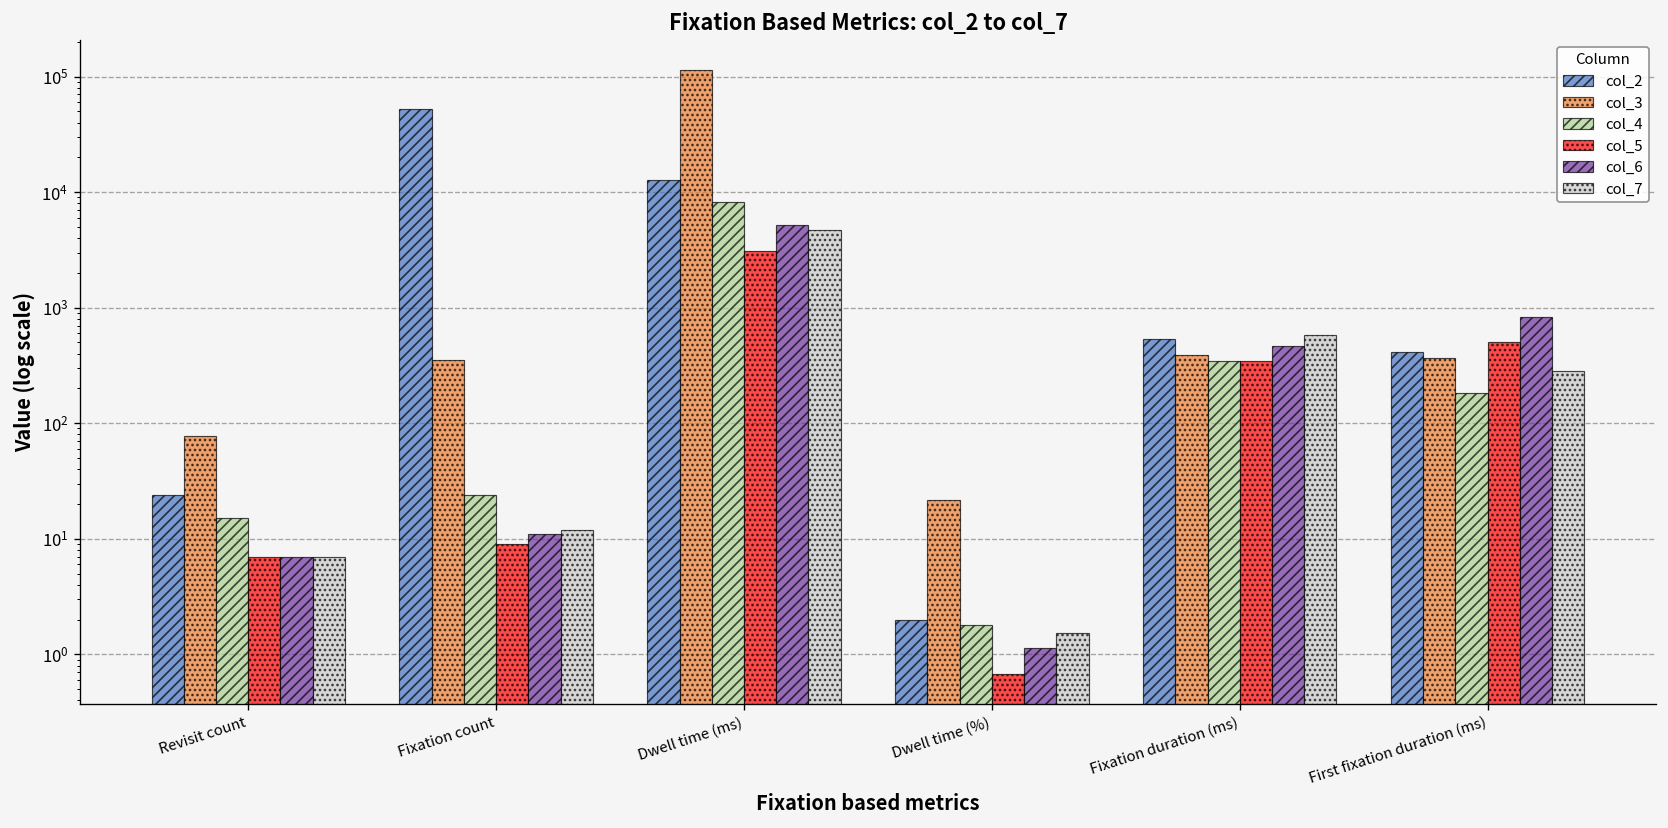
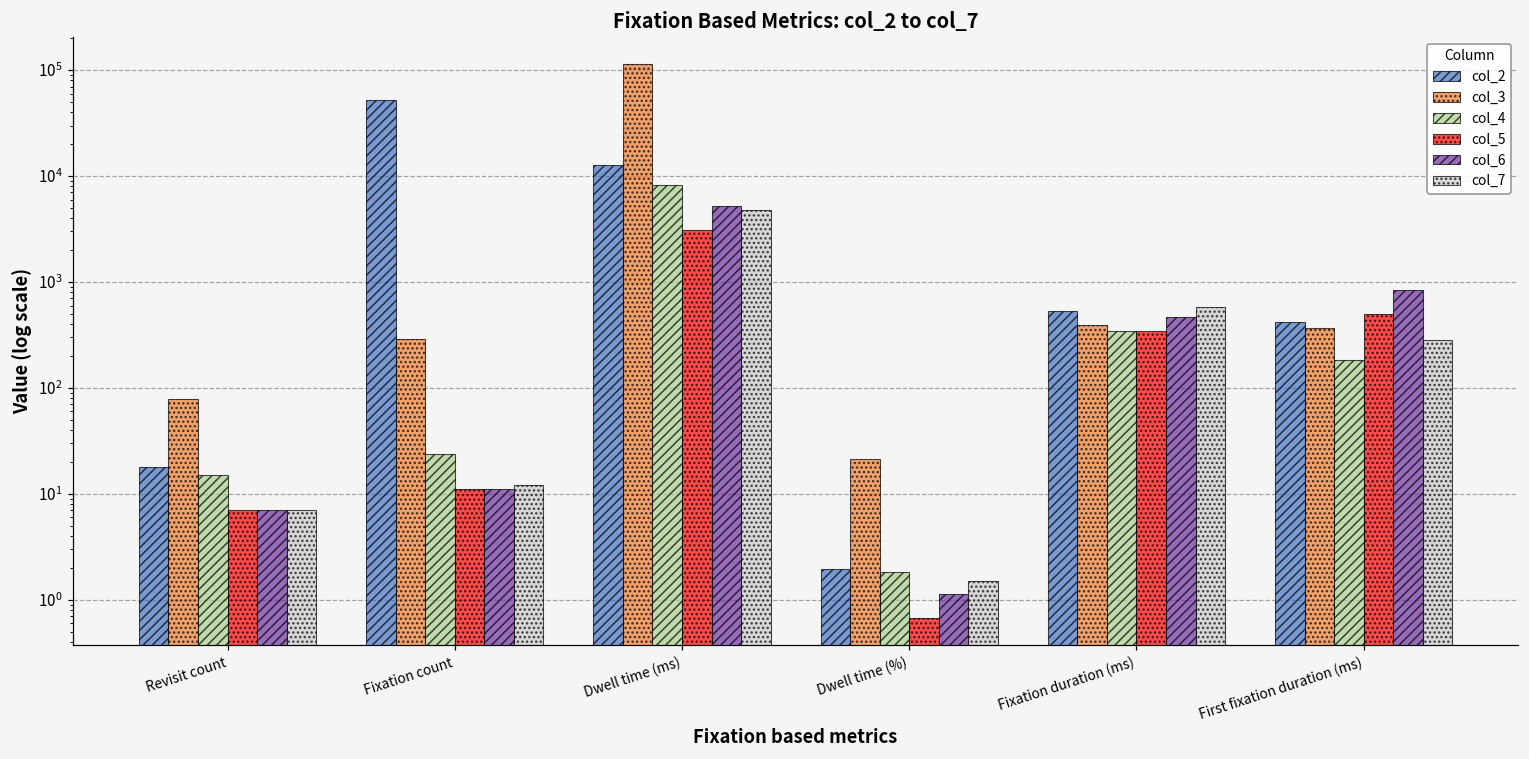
  {
    "col_2": {
-     "Revisit count": 24,
+     "Revisit count": 18,
      "Fixation count": 50000,
      "Dwell time (ms)": 13000,
      "Dwell time (%)": 2,
      "Fixation duration (ms)": 500,
      "First fixation duration (ms)": 420
    },
    "col_3": {
      "Revisit count": 80,
-     "Fixation count": 350,
+     "Fixation count": 290,
      "Dwell time (ms)": 110000,
      "Dwell time (%)": 21,
      "Fixation duration (ms)": 390,
      "First fixation duration (ms)": 370
    },
    "col_4": {
      "Revisit count": 15,
      "Fixation count": 24,
      "Dwell time (ms)": 8000,
      "Dwell time (%)": 1.8,
      "Fixation duration (ms)": 340,
      "First fixation duration (ms)": 180
    },
    "col_5": {
      "Revisit count": 7,
-     "Fixation count": 9,
+     "Fixation count": 11,
      "Dwell time (ms)": 3100,
      "Dwell time (%)": 0.7,
      "Fixation duration (ms)": 340,
      "First fixation duration (ms)": 500
    },
    "col_6": {
      "Revisit count": 7,
      "Fixation count": 11,
      "Dwell time (ms)": 5000,
      "Dwell time (%)": 1.1,
      "Fixation duration (ms)": 500,
      "First fixation duration (ms)": 800
    },
    "col_7": {
      "Revisit count": 7,
      "Fixation count": 12,
      "Dwell time (ms)": 5000,
      "Dwell time (%)": 1.5,
      "Fixation duration (ms)": 600,
      "First fixation duration (ms)": 280
    }
  }
